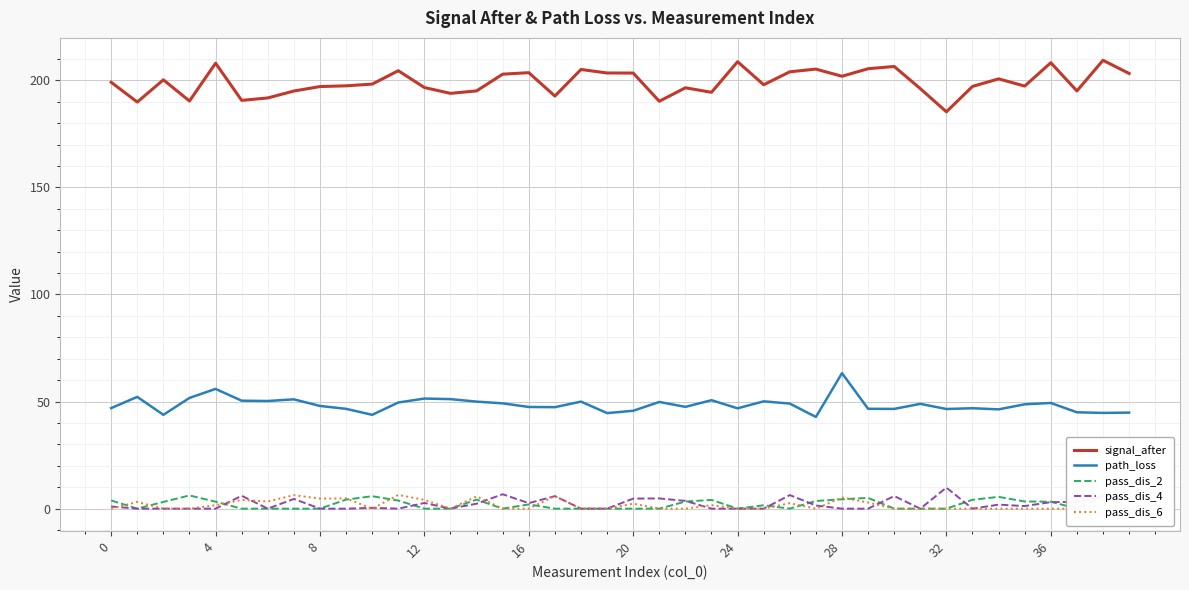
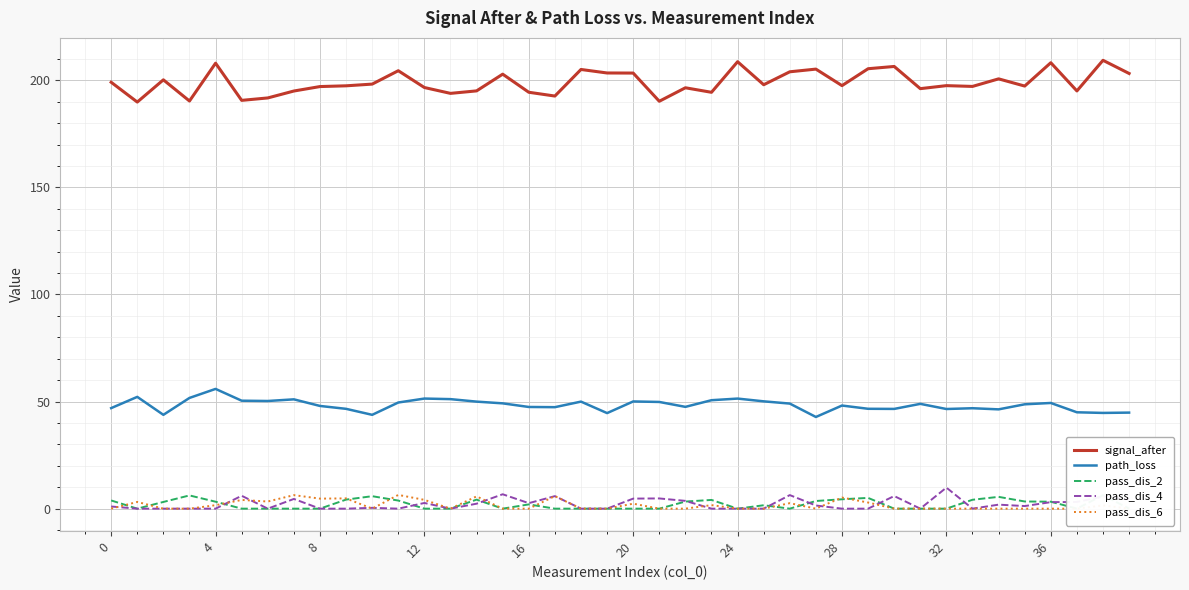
  {
    "signal_after": {
      "0": 199,
      "4": 208,
      "8": 197,
      "12": 197,
-     "16": 204,
+     "16": 194,
      "20": 203,
      "24": 209,
-     "28": 202,
-     "32": 185,
+     "28": 197,
+     "32": 197,
      "36": 208
    },
    "path_loss": {
      "0": 47,
      "4": 56,
      "8": 48,
      "12": 51,
      "16": 47,
-     "20": 46,
-     "24": 47,
-     "28": 63,
+     "20": 50,
+     "24": 51,
+     "28": 48,
      "32": 47,
      "36": 49
    },
    "pass_dis_2": {
      "0": 4,
      "4": 3,
      "12": 0,
      "20": 0
    },
    "pass_dis_4": {
      "4": 0,
      "12": 3,
      "20": 5,
      "28": 0,
      "32": 10
    },
    "pass_dis_6": {
      "4": 2,
      "8": 5,
      "12": 4,
      "16": 0,
      "20": 2,
      "36": 0
    }
  }
